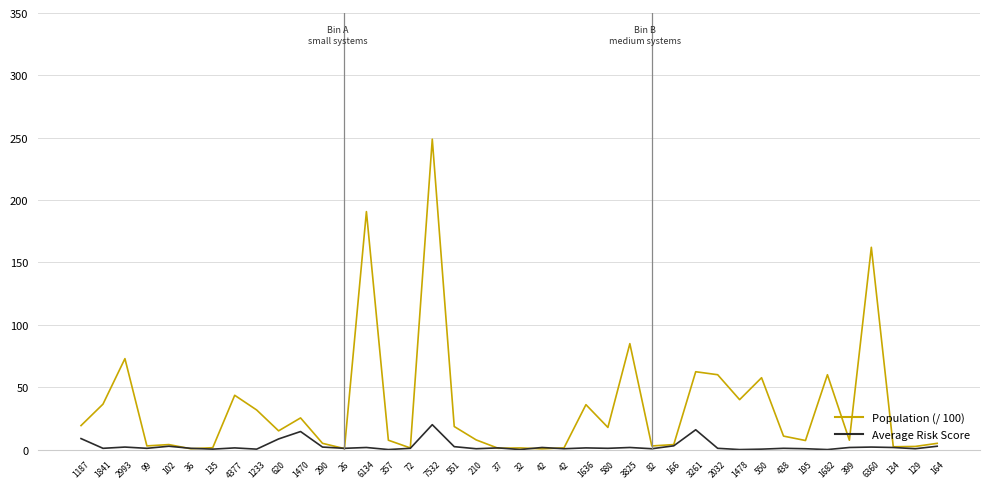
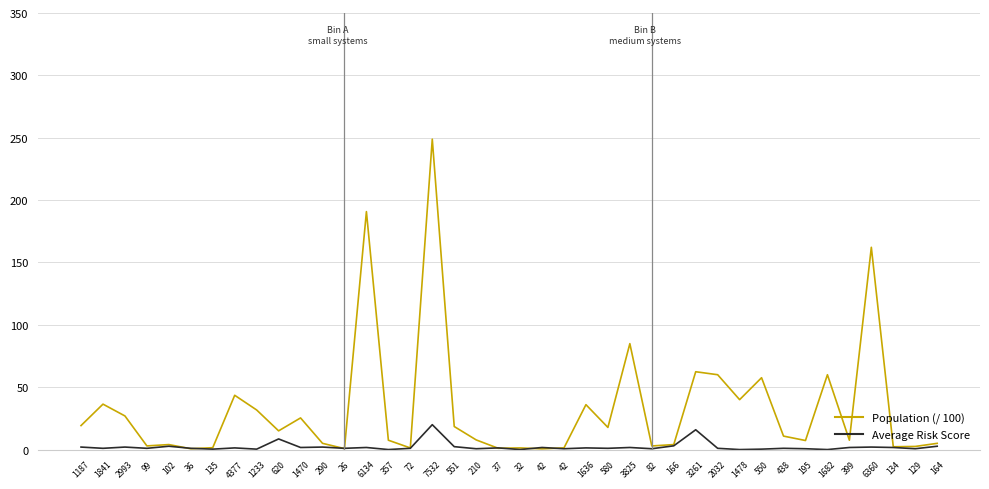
  {
    "Population (/ 100)": {
      "1187": 19,
      "1841": 36,
-     "2993": 73,
+     "2993": 27,
      "4377": 44,
      "1233": 32,
      "620": 15,
      "1470": 25,
      "290": 5,
      "6134": 191,
      "357": 8,
      "7532": 249,
      "551": 18,
      "210": 8,
      "1636": 36,
      "580": 18,
      "3825": 85,
      "82": 3,
      "3261": 62,
      "2032": 60,
      "1478": 40,
      "550": 58,
      "438": 11,
      "195": 7,
      "1682": 60,
      "399": 8,
      "6360": 162,
      "164": 5
    },
    "Average Risk Score": {
-     "1187": 9,
+     "1187": 2,
      "1841": 1,
      "2993": 2,
      "4377": 1,
      "1233": 0,
      "620": 9,
-     "1470": 14,
+     "1470": 2,
      "290": 2,
      "6134": 2,
      "357": 0,
      "7532": 20,
      "551": 2,
      "210": 1,
      "1636": 1,
      "580": 1,
      "3825": 2,
      "82": 1,
      "3261": 16,
      "2032": 1,
      "1478": 0,
      "550": 0,
      "438": 1,
      "195": 1,
      "1682": 0,
      "399": 2,
      "6360": 2,
      "164": 3
    }
  }
